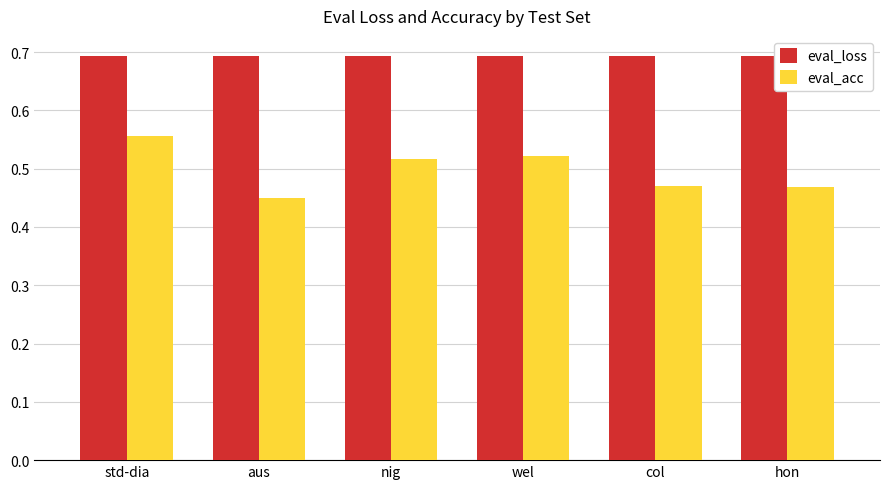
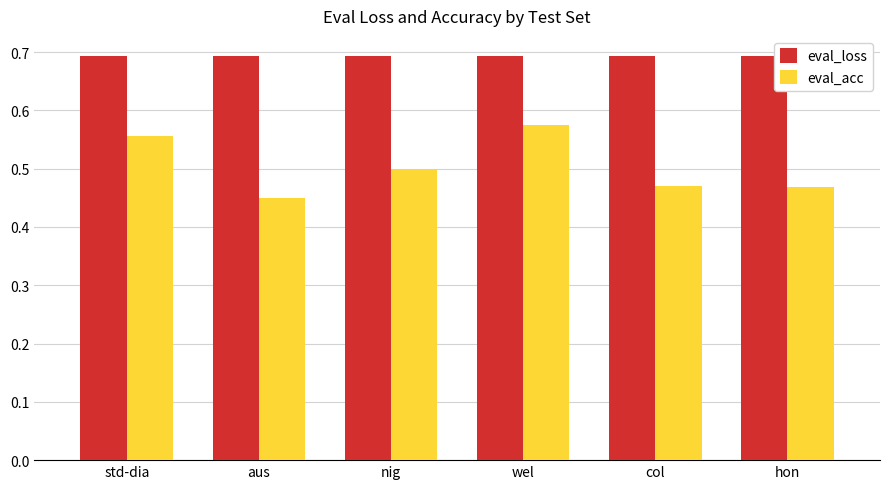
  {
    "eval_loss": {
      "std-dia": 0.69,
      "aus": 0.69,
      "nig": 0.69,
      "wel": 0.69,
      "col": 0.69,
      "hon": 0.69
    },
    "eval_acc": {
      "std-dia": 0.56,
      "aus": 0.45,
-     "nig": 0.52,
-     "wel": 0.52,
+     "nig": 0.50,
+     "wel": 0.58,
      "col": 0.47,
      "hon": 0.47
    }
  }
